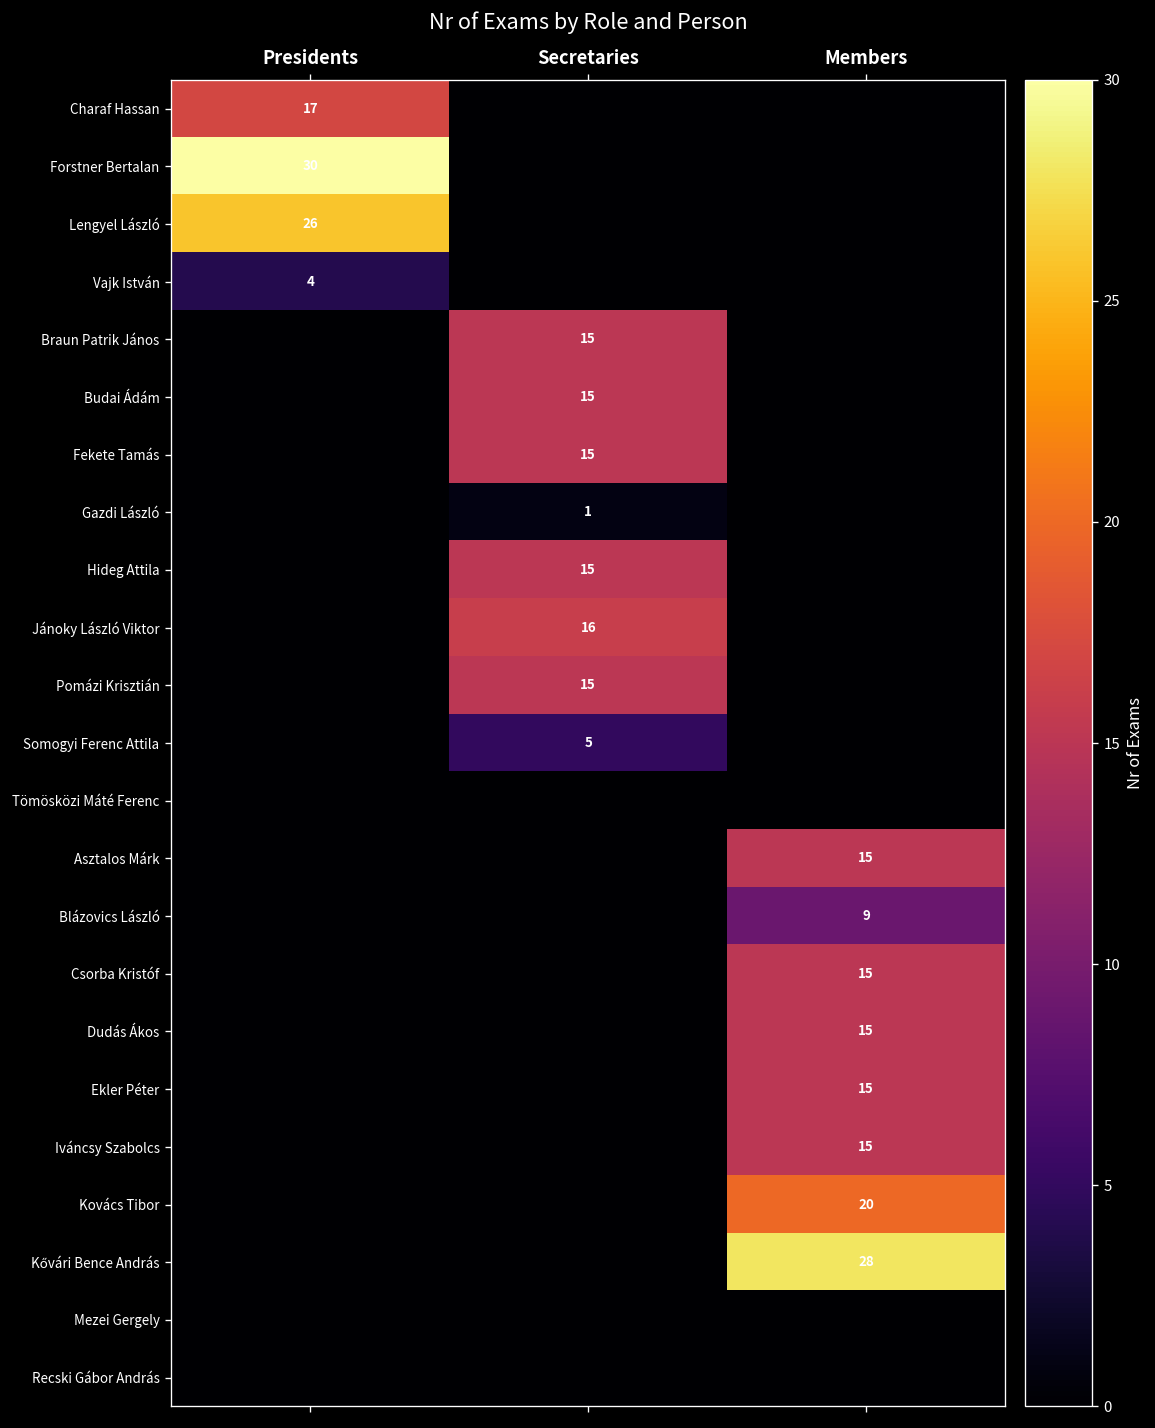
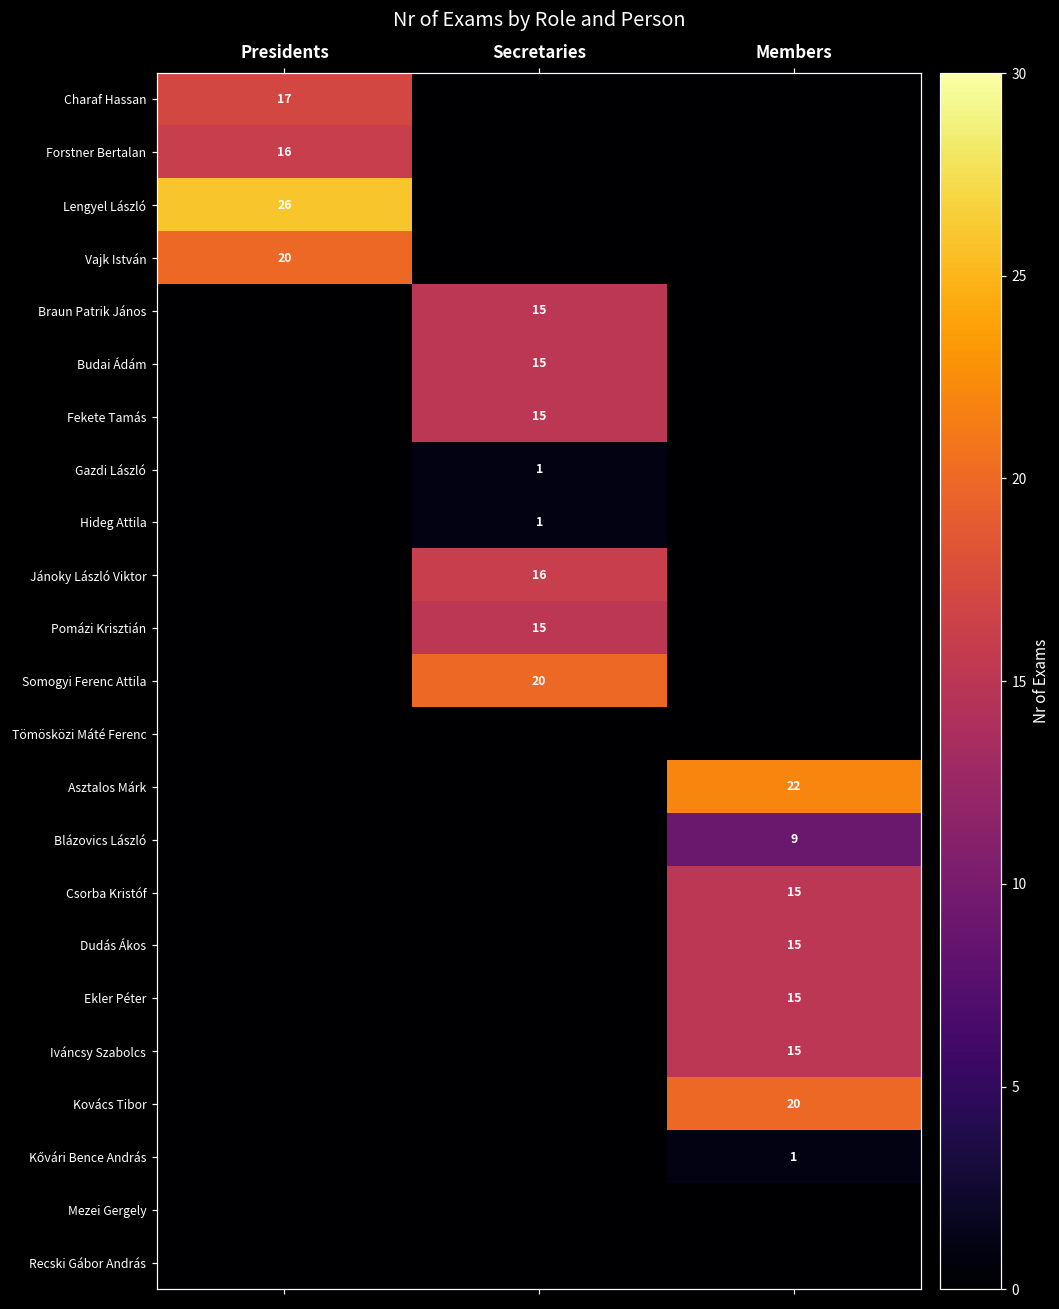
  {
    "Charaf Hassan": {
      "Presidents": 17
    },
    "Forstner Bertalan": {
-     "Presidents": 30
+     "Presidents": 16
    },
    "Lengyel László": {
      "Presidents": 26
    },
    "Vajk István": {
-     "Presidents": 4
+     "Presidents": 20
    },
    "Braun Patrik János": {
      "Secretaries": 15
    },
    "Budai Ádám": {
      "Secretaries": 15
    },
    "Fekete Tamás": {
      "Secretaries": 15
    },
    "Gazdi László": {
      "Secretaries": 1
    },
    "Hideg Attila": {
-     "Secretaries": 15
+     "Secretaries": 1
    },
    "Jánoky László Viktor": {
      "Secretaries": 16
    },
    "Pomázi Krisztián": {
      "Secretaries": 15
    },
    "Somogyi Ferenc Attila": {
-     "Secretaries": 5
+     "Secretaries": 20
    },
    "Asztalos Márk": {
-     "Members": 15
+     "Members": 22
    },
    "Blázovics László": {
      "Members": 9
    },
    "Csorba Kristóf": {
      "Members": 15
    },
    "Dudás Ákos": {
      "Members": 15
    },
    "Ekler Péter": {
      "Members": 15
    },
    "Iváncsy Szabolcs": {
      "Members": 15
    },
    "Kovács Tibor": {
      "Members": 20
    },
    "Kővári Bence András": {
-     "Members": 28
+     "Members": 1
    }
  }
